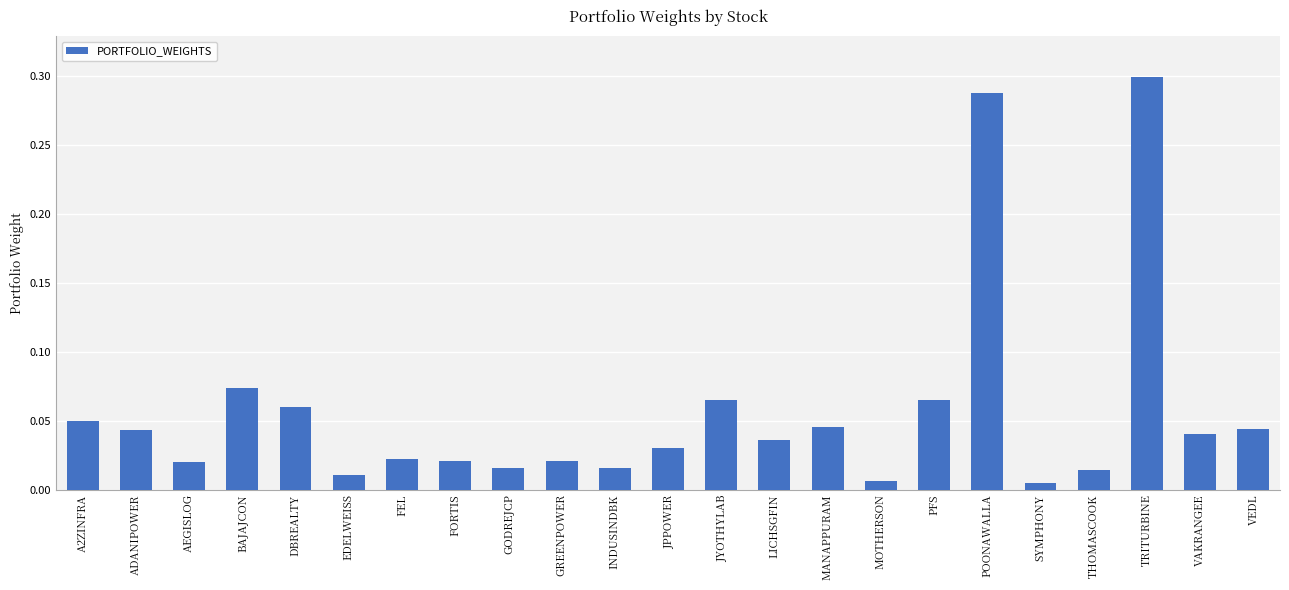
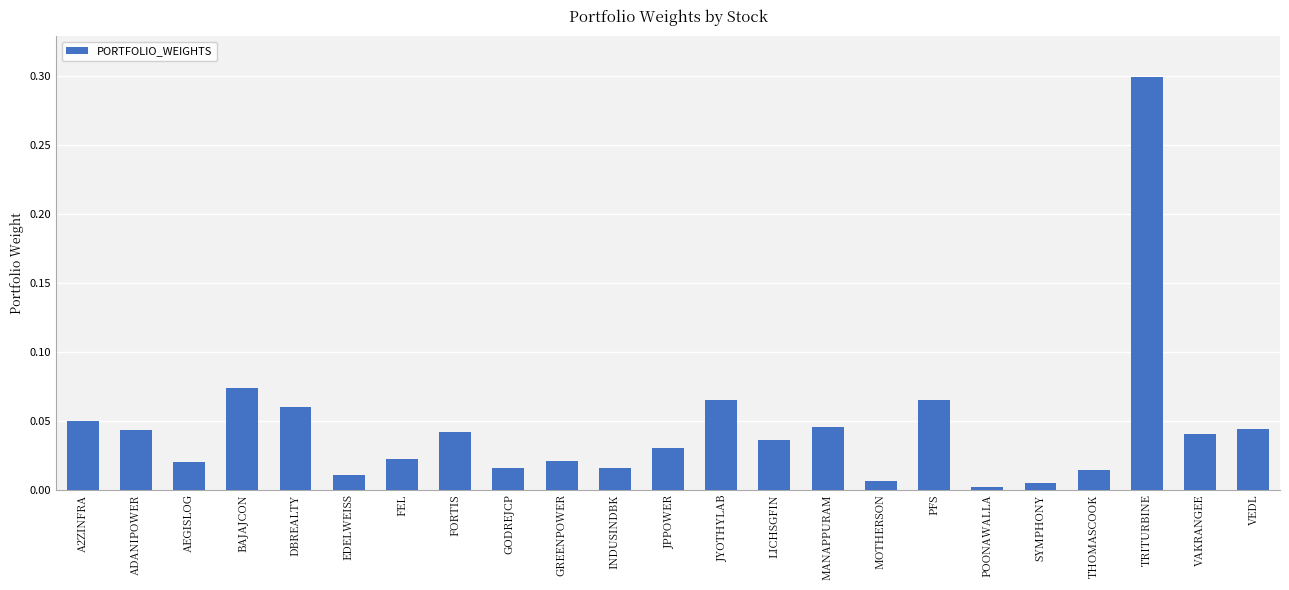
  {
    "A2ZINFRA": 0.050,
    "ADANIPOWER": 0.043,
    "AEGISLOG": 0.020,
    "BAJAJCON": 0.074,
    "DBREALTY": 0.060,
    "EDELWEISS": 0.010,
    "FEL": 0.022,
-   "FORTIS": 0.021,
+   "FORTIS": 0.042,
    "GODREJCP": 0.016,
    "GREENPOWER": 0.020,
    "INDUSINDBK": 0.016,
    "JPPOWER": 0.030,
    "JYOTHYLAB": 0.065,
    "LICHSGFIN": 0.036,
    "MANAPPURAM": 0.045,
    "MOTHERSON": 0.006,
    "PFS": 0.065,
-   "POONAWALLA": 0.287,
+   "POONAWALLA": 0.002,
    "SYMPHONY": 0.005,
    "THOMASCOOK": 0.014,
    "TRITURBINE": 0.299,
    "VAKRANGEE": 0.040,
    "VEDL": 0.044
  }
